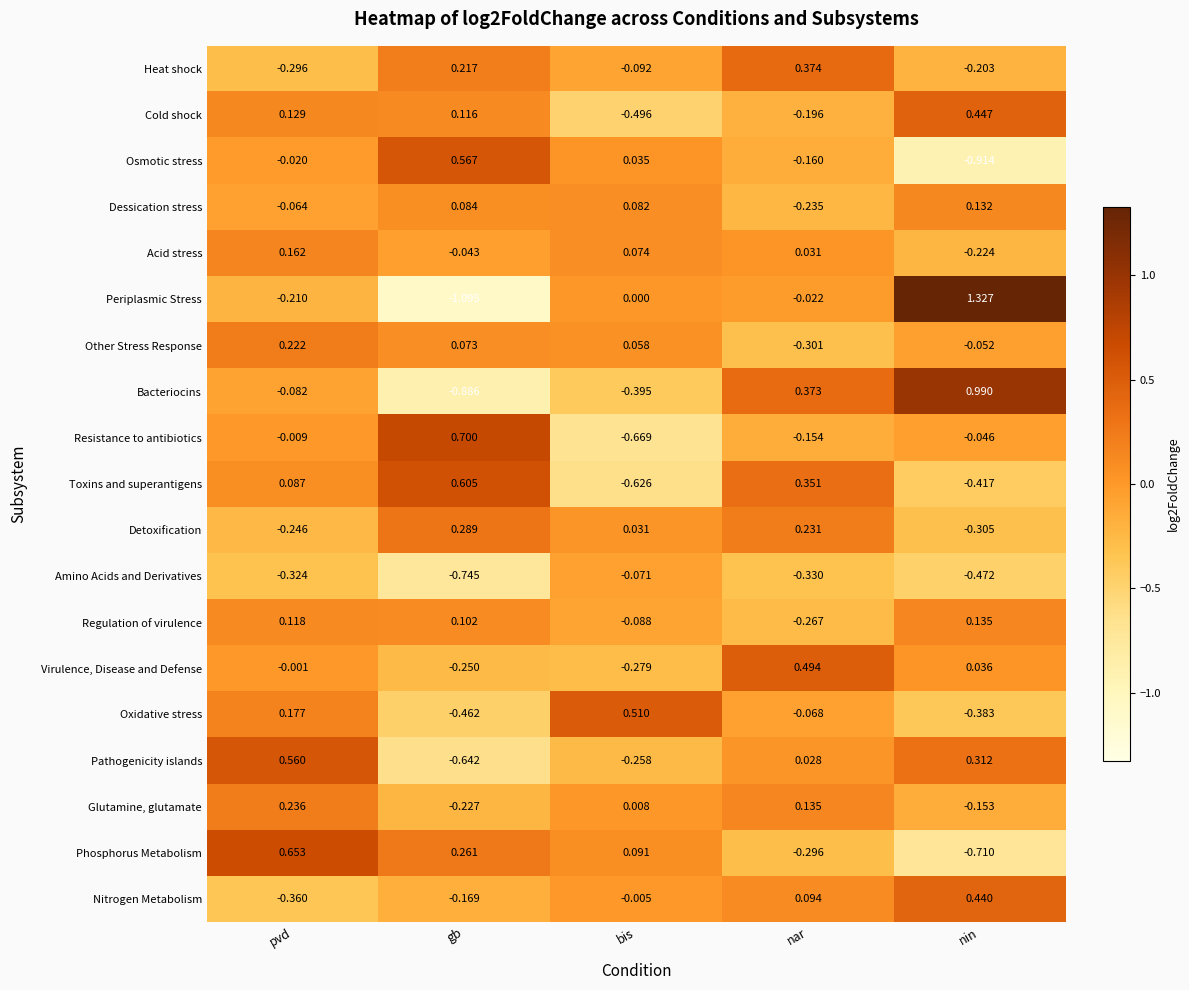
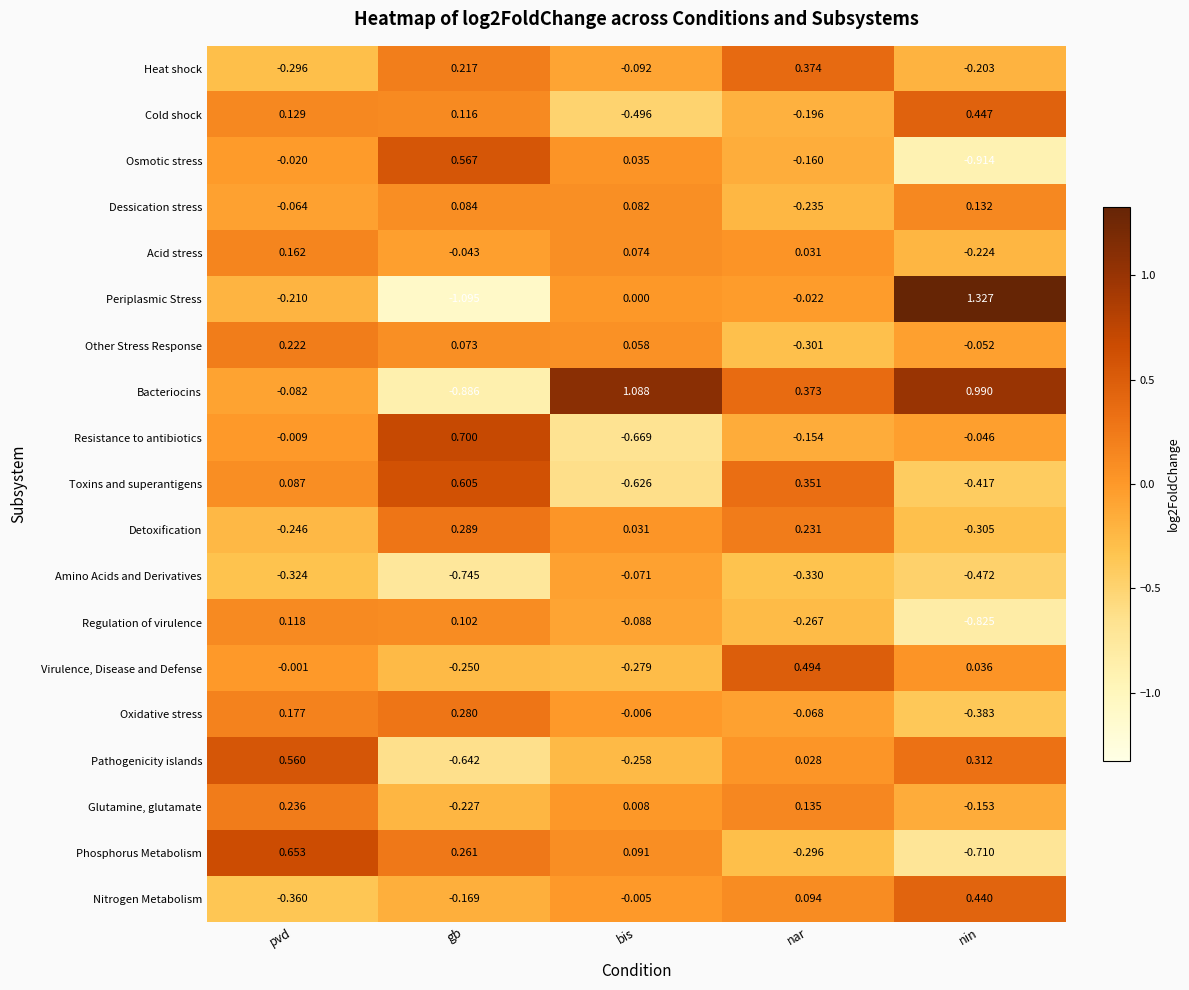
  {
    "Heat shock": {
      "pvd": -0.296,
      "gb": 0.217,
      "bis": -0.092,
      "nar": 0.374,
      "nin": -0.203
    },
    "Cold shock": {
      "pvd": 0.129,
      "gb": 0.116,
      "bis": -0.496,
      "nar": -0.196,
      "nin": 0.447
    },
    "Osmotic stress": {
      "pvd": -0.020,
      "gb": 0.567,
      "bis": 0.035,
      "nar": -0.160,
      "nin": -0.914
    },
    "Dessication stress": {
      "pvd": -0.064,
      "gb": 0.084,
      "bis": 0.082,
      "nar": -0.235,
      "nin": 0.132
    },
    "Acid stress": {
      "pvd": 0.162,
      "gb": -0.043,
      "bis": 0.074,
      "nar": 0.031,
      "nin": -0.224
    },
    "Periplasmic Stress": {
      "pvd": -0.210,
      "gb": -1.095,
      "bis": 0.000,
      "nar": -0.022,
      "nin": 1.327
    },
    "Other Stress Response": {
      "pvd": 0.222,
      "gb": 0.073,
      "bis": 0.058,
      "nar": -0.301,
      "nin": -0.052
    },
    "Bacteriocins": {
      "pvd": -0.082,
      "gb": -0.886,
-     "bis": -0.395,
+     "bis": 1.088,
      "nar": 0.373,
      "nin": 0.990
    },
    "Resistance to antibiotics": {
      "pvd": -0.009,
      "gb": 0.700,
      "bis": -0.669,
      "nar": -0.154,
      "nin": -0.046
    },
    "Toxins and superantigens": {
      "pvd": 0.087,
      "gb": 0.605,
      "bis": -0.626,
      "nar": 0.351,
      "nin": -0.417
    },
    "Detoxification": {
      "pvd": -0.246,
      "gb": 0.289,
      "bis": 0.031,
      "nar": 0.231,
      "nin": -0.305
    },
    "Amino Acids and Derivatives": {
      "pvd": -0.324,
      "gb": -0.745,
      "bis": -0.071,
      "nar": -0.330,
      "nin": -0.472
    },
    "Regulation of virulence": {
      "pvd": 0.118,
      "gb": 0.102,
      "bis": -0.088,
      "nar": -0.267,
-     "nin": 0.135
+     "nin": -0.825
    },
    "Virulence, Disease and Defense": {
      "pvd": -0.001,
      "gb": -0.250,
      "bis": -0.279,
      "nar": 0.494,
      "nin": 0.036
    },
    "Oxidative stress": {
      "pvd": 0.177,
-     "gb": -0.462,
-     "bis": 0.510,
+     "gb": 0.280,
+     "bis": -0.006,
      "nar": -0.068,
      "nin": -0.383
    },
    "Pathogenicity islands": {
      "pvd": 0.560,
      "gb": -0.642,
      "bis": -0.258,
      "nar": 0.028,
      "nin": 0.312
    },
    "Glutamine, glutamate": {
      "pvd": 0.236,
      "gb": -0.227,
      "bis": 0.008,
      "nar": 0.135,
      "nin": -0.153
    },
    "Phosphorus Metabolism": {
      "pvd": 0.653,
      "gb": 0.261,
      "bis": 0.091,
      "nar": -0.296,
      "nin": -0.710
    },
    "Nitrogen Metabolism": {
      "pvd": -0.360,
      "gb": -0.169,
      "bis": -0.005,
      "nar": 0.094,
      "nin": 0.440
    }
  }
